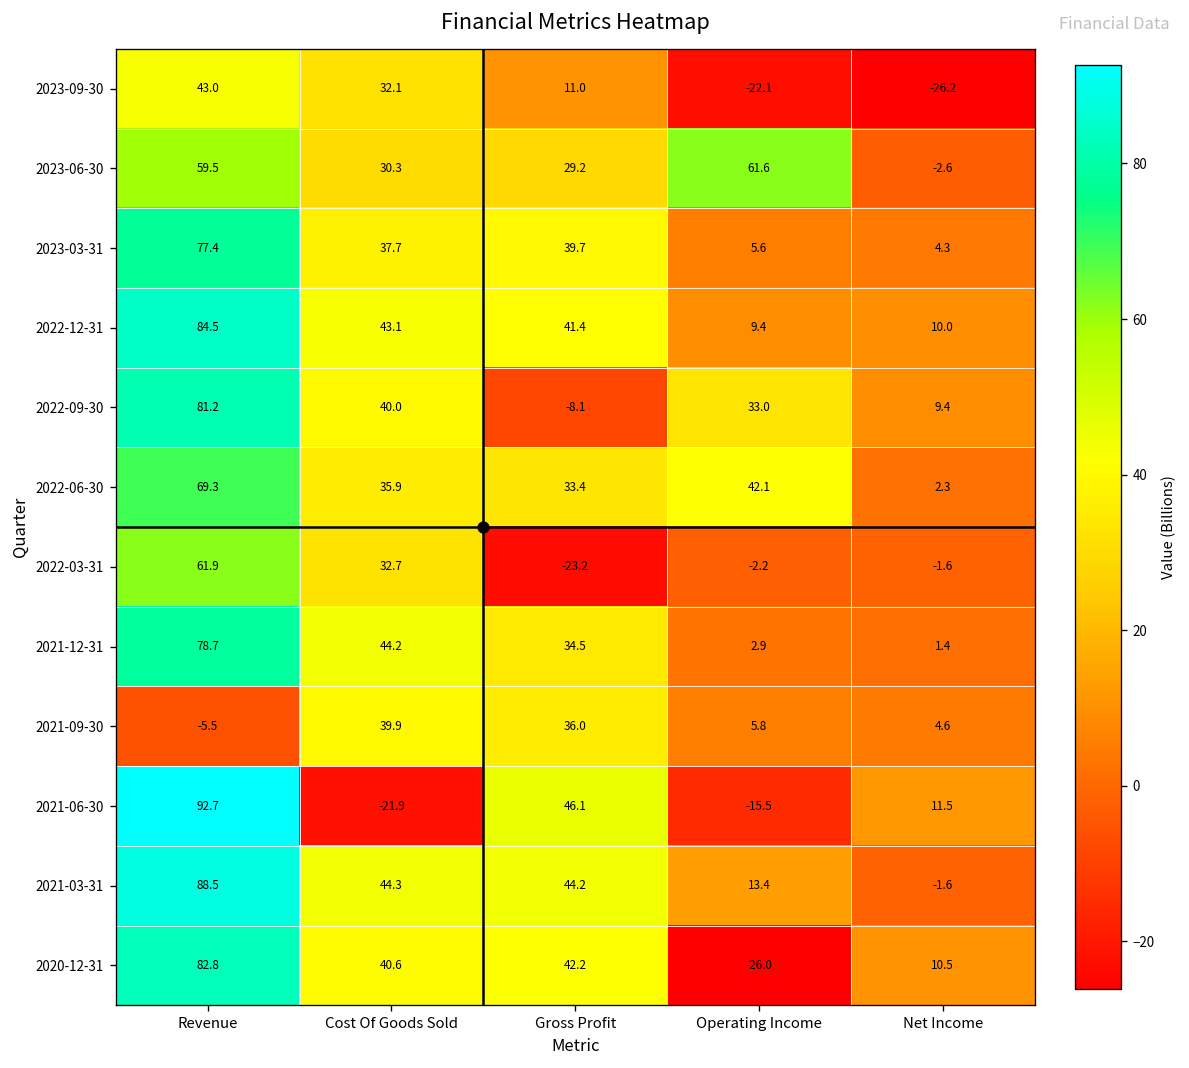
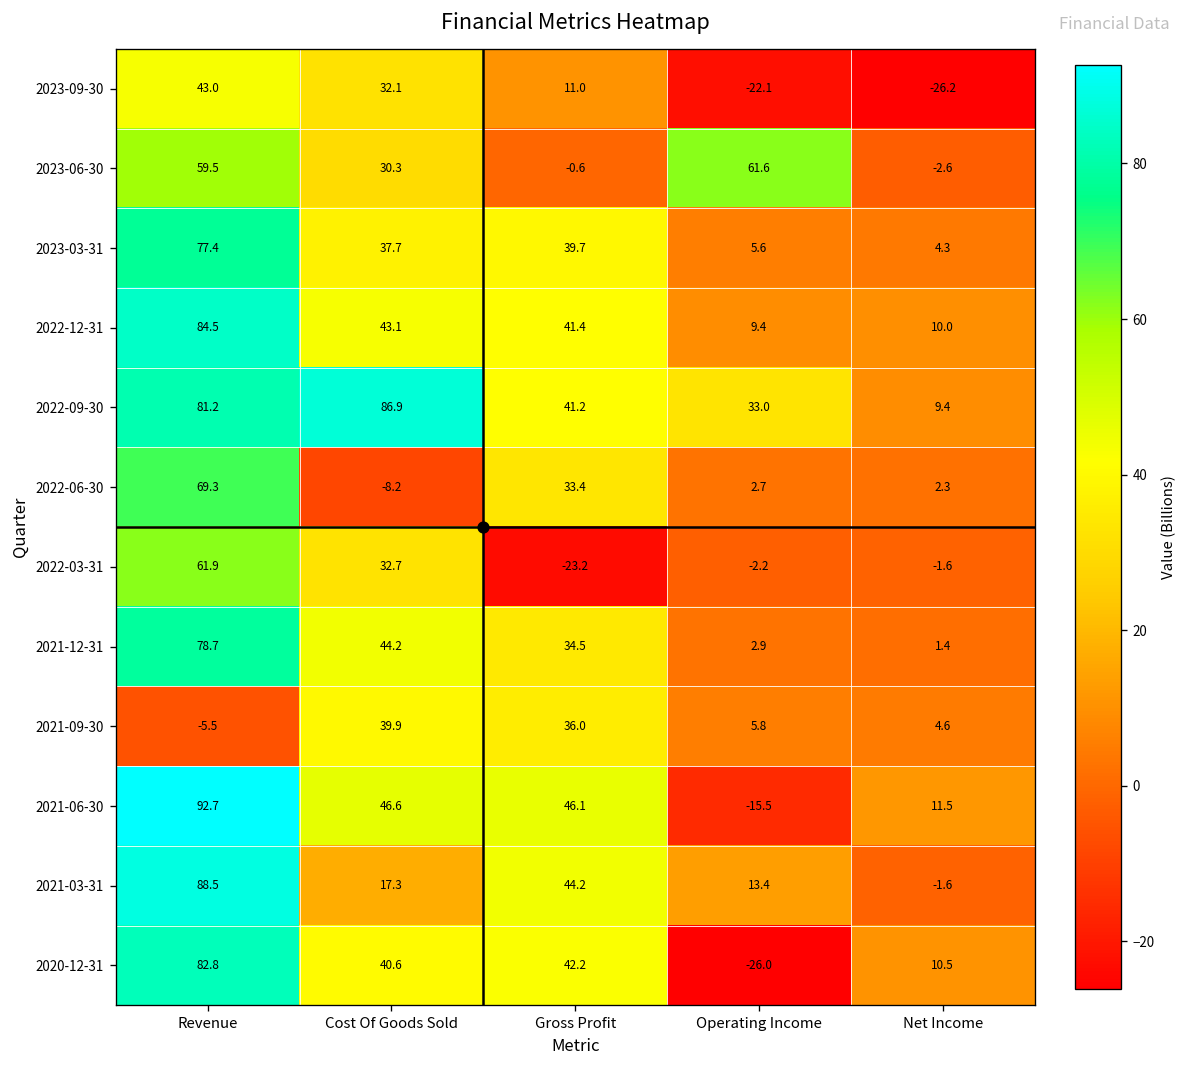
  {
    "2023-09-30": {
      "Revenue": 43.0,
      "Cost Of Goods Sold": 32.1,
      "Gross Profit": 11.0,
      "Operating Income": -22.1,
      "Net Income": -26.2
    },
    "2023-06-30": {
      "Revenue": 59.5,
      "Cost Of Goods Sold": 30.3,
-     "Gross Profit": 29.2,
+     "Gross Profit": -0.6,
      "Operating Income": 61.6,
      "Net Income": -2.6
    },
    "2023-03-31": {
      "Revenue": 77.4,
      "Cost Of Goods Sold": 37.7,
      "Gross Profit": 39.7,
      "Operating Income": 5.6,
      "Net Income": 4.3
    },
    "2022-12-31": {
      "Revenue": 84.5,
      "Cost Of Goods Sold": 43.1,
      "Gross Profit": 41.4,
      "Operating Income": 9.4,
      "Net Income": 10.0
    },
    "2022-09-30": {
      "Revenue": 81.2,
-     "Cost Of Goods Sold": 40.0,
-     "Gross Profit": -8.1,
+     "Cost Of Goods Sold": 86.9,
+     "Gross Profit": 41.2,
      "Operating Income": 33.0,
      "Net Income": 9.4
    },
    "2022-06-30": {
      "Revenue": 69.3,
-     "Cost Of Goods Sold": 35.9,
+     "Cost Of Goods Sold": -8.2,
      "Gross Profit": 33.4,
-     "Operating Income": 42.1,
+     "Operating Income": 2.7,
      "Net Income": 2.3
    },
    "2022-03-31": {
      "Revenue": 61.9,
      "Cost Of Goods Sold": 32.7,
      "Gross Profit": -23.2,
      "Operating Income": -2.2,
      "Net Income": -1.6
    },
    "2021-12-31": {
      "Revenue": 78.7,
      "Cost Of Goods Sold": 44.2,
      "Gross Profit": 34.5,
      "Operating Income": 2.9,
      "Net Income": 1.4
    },
    "2021-09-30": {
      "Revenue": -5.5,
      "Cost Of Goods Sold": 39.9,
      "Gross Profit": 36.0,
      "Operating Income": 5.8,
      "Net Income": 4.6
    },
    "2021-06-30": {
      "Revenue": 92.7,
-     "Cost Of Goods Sold": -21.9,
+     "Cost Of Goods Sold": 46.6,
      "Gross Profit": 46.1,
      "Operating Income": -15.5,
      "Net Income": 11.5
    },
    "2021-03-31": {
      "Revenue": 88.5,
-     "Cost Of Goods Sold": 44.3,
+     "Cost Of Goods Sold": 17.3,
      "Gross Profit": 44.2,
      "Operating Income": 13.4,
      "Net Income": -1.6
    },
    "2020-12-31": {
      "Revenue": 82.8,
      "Cost Of Goods Sold": 40.6,
      "Gross Profit": 42.2,
      "Operating Income": -26.0,
      "Net Income": 10.5
    }
  }
